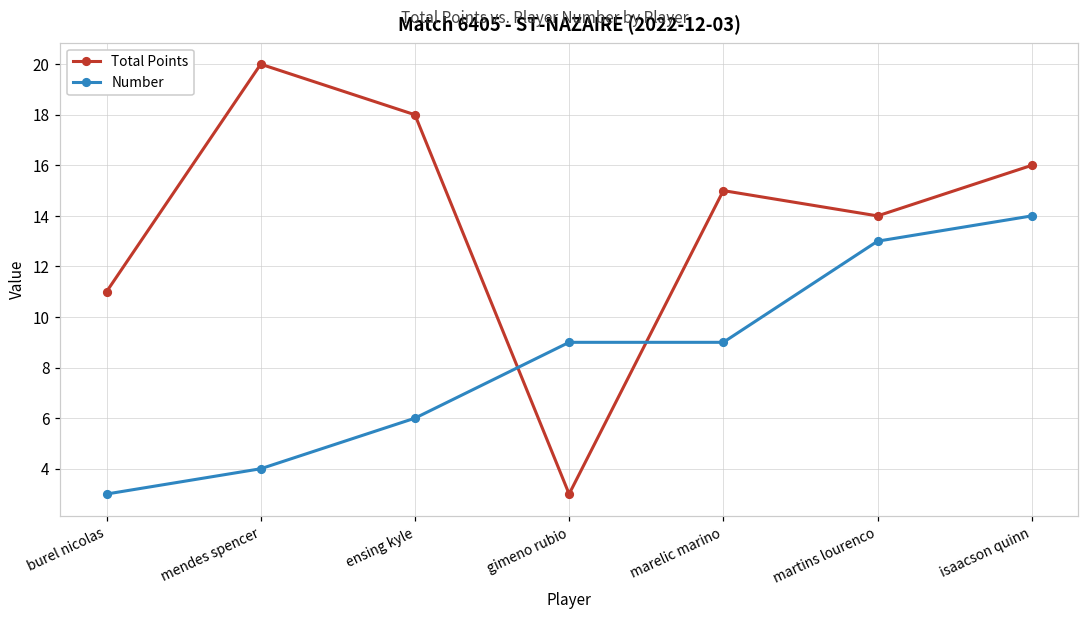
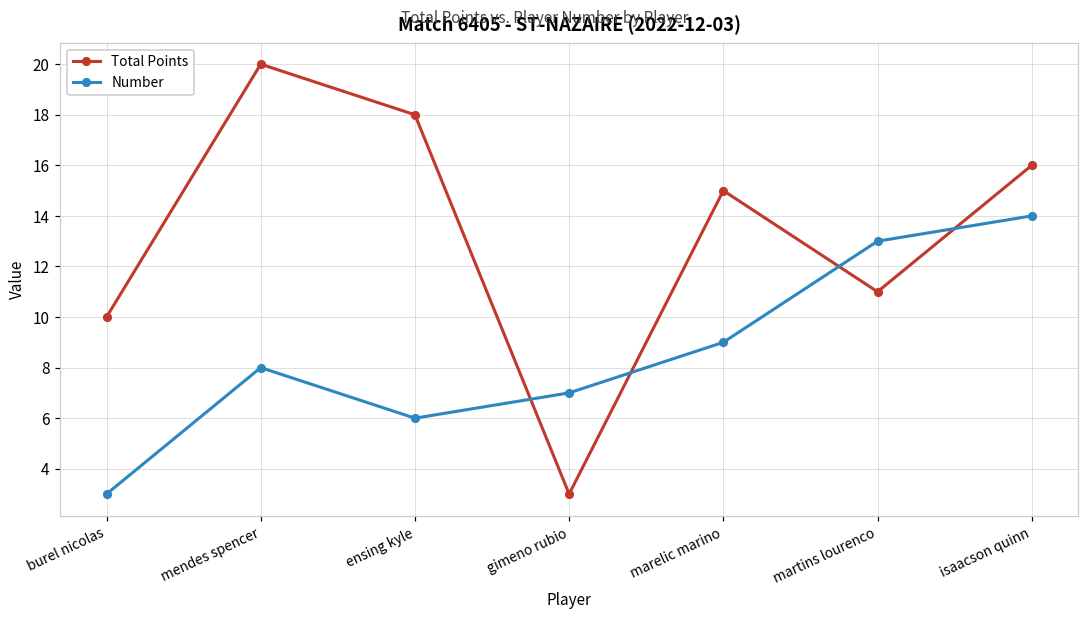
  {
    "Total Points": {
-     "burel nicolas": 11,
+     "burel nicolas": 10,
      "mendes spencer": 20,
      "ensing kyle": 18,
      "gimeno rubio": 3,
      "marelic marino": 15,
-     "martins lourenco": 14,
+     "martins lourenco": 11,
      "isaacson quinn": 16
    },
    "Number": {
      "burel nicolas": 3,
-     "mendes spencer": 4,
+     "mendes spencer": 8,
      "ensing kyle": 6,
-     "gimeno rubio": 9,
+     "gimeno rubio": 7,
      "marelic marino": 9,
      "martins lourenco": 13,
      "isaacson quinn": 14
    }
  }
